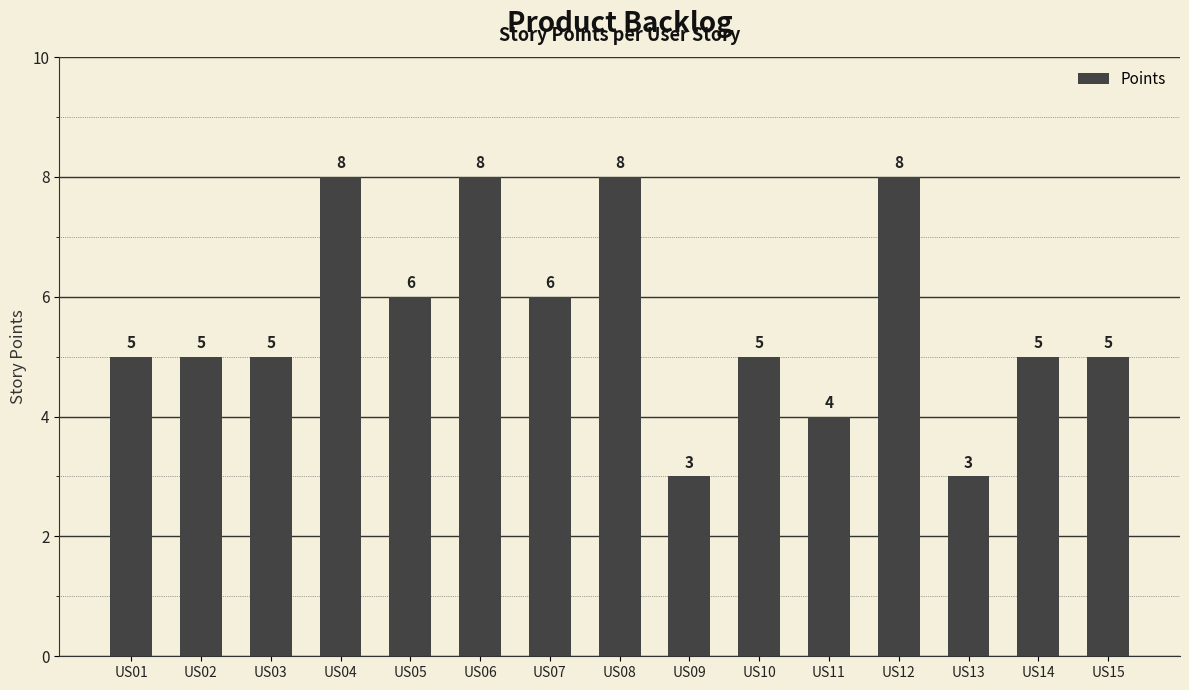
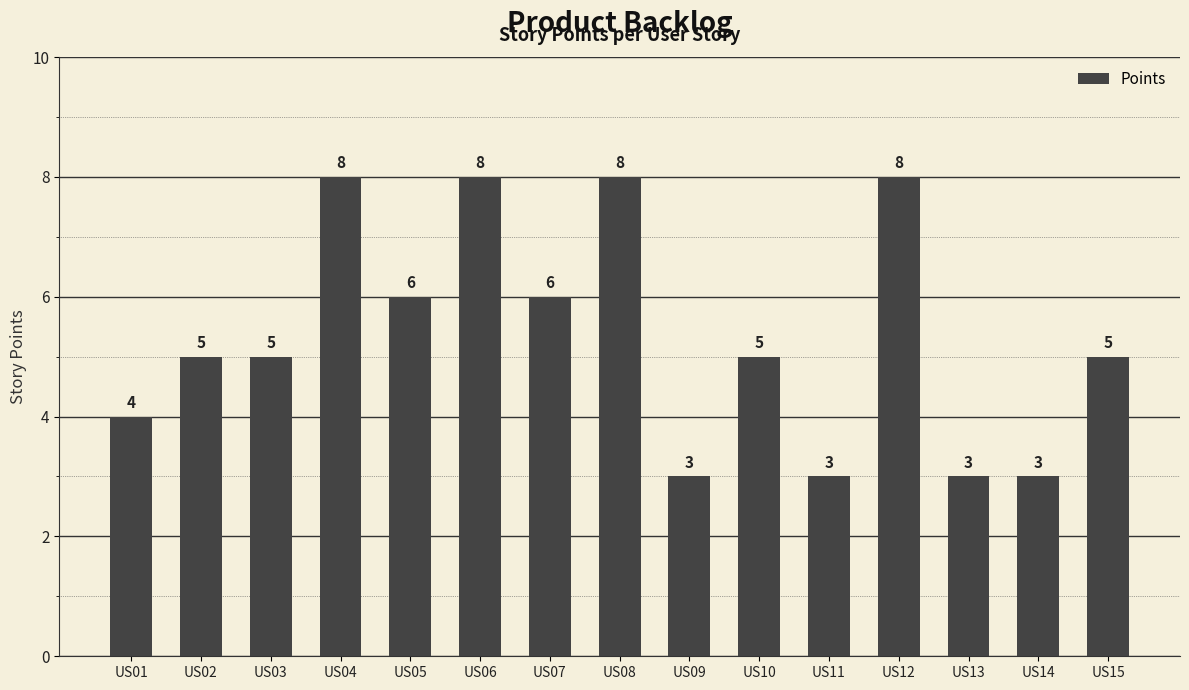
  {
-   "US01": 5,
+   "US01": 4,
    "US02": 5,
    "US03": 5,
    "US04": 8,
    "US05": 6,
    "US06": 8,
    "US07": 6,
    "US08": 8,
    "US09": 3,
    "US10": 5,
-   "US11": 4,
+   "US11": 3,
    "US12": 8,
    "US13": 3,
-   "US14": 5,
+   "US14": 3,
    "US15": 5
  }
